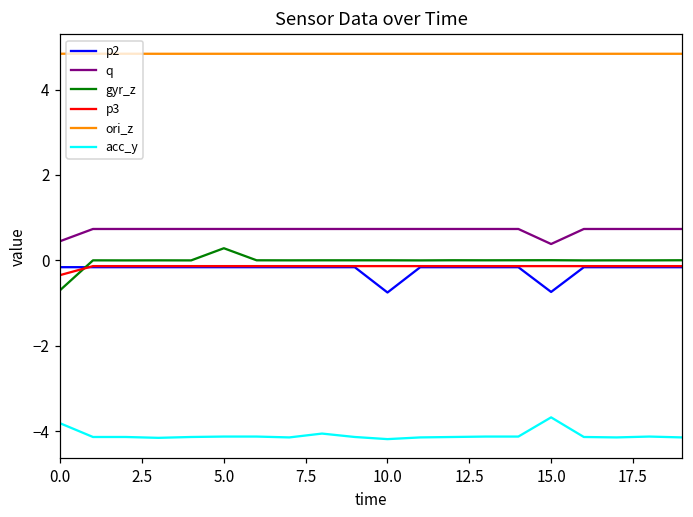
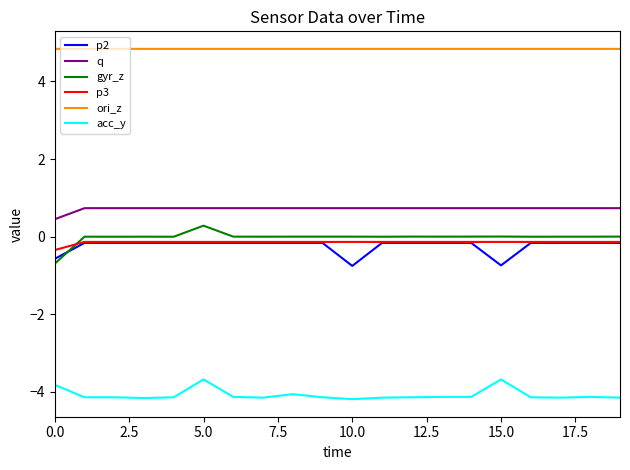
  {
    "p2": {
-     "0.0": -0.2,
+     "0.0": -0.6,
      "10.0": -0.8,
      "15.0": -0.7
    },
    "q": {
      "0.0": 0.4,
      "5.0": 0.7,
      "10.0": 0.7,
-     "15.0": 0.4
+     "15.0": 0.7
    },
    "gyr_z": {
      "0.0": -0.7,
      "5.0": 0.3,
      "10.0": 0.0,
      "15.0": 0.0
    },
    "p3": {
      "0.0": -0.3,
      "10.0": -0.1,
      "15.0": -0.1
    },
    "ori_z": {
      "0.0": 4.8,
      "5.0": 4.8,
      "10.0": 4.8,
      "15.0": 4.8
    },
    "acc_y": {
      "0.0": -3.8,
-     "5.0": -4.1,
+     "5.0": -3.7,
      "10.0": -4.2,
      "15.0": -3.7
    }
  }
